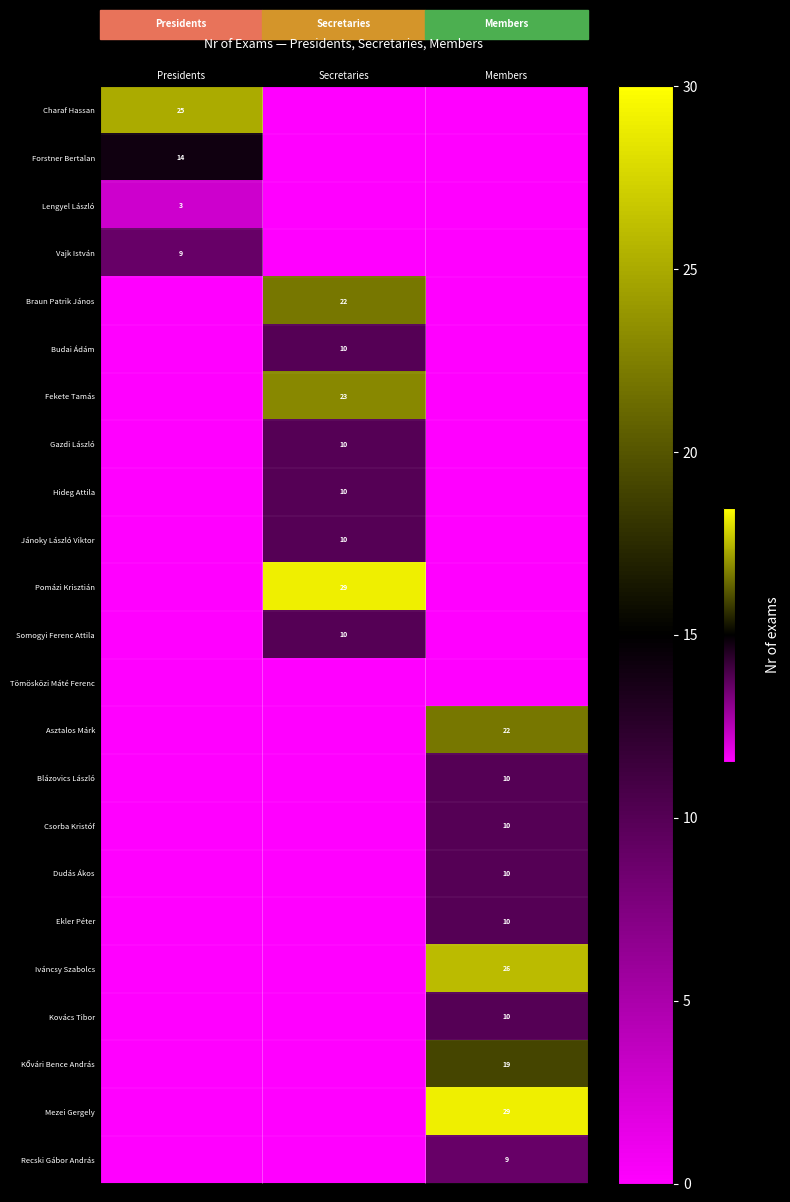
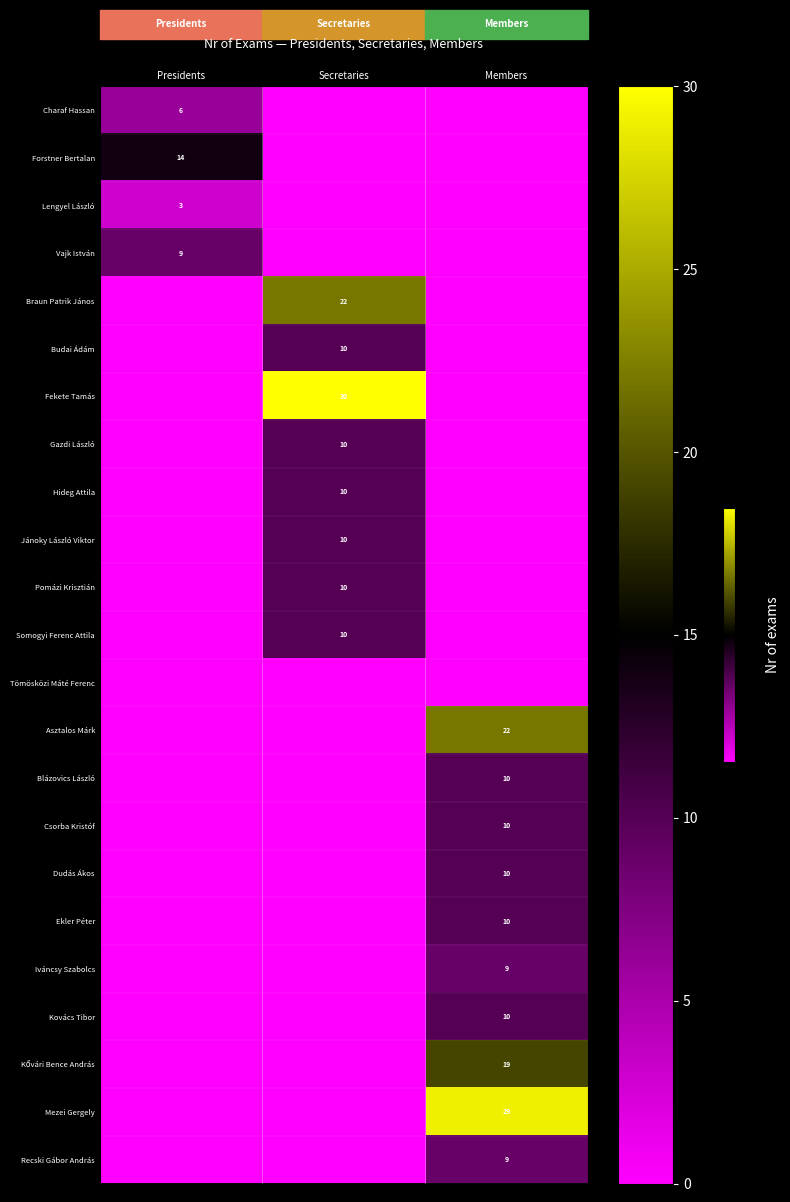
  {
    "Charaf Hassan": {
-     "Presidents": 25
+     "Presidents": 6
    },
    "Forstner Bertalan": {
      "Presidents": 14
    },
    "Lengyel László": {
      "Presidents": 3
    },
    "Vajk István": {
      "Presidents": 9
    },
    "Braun Patrik János": {
      "Secretaries": 22
    },
    "Budai Ádám": {
      "Secretaries": 10
    },
    "Fekete Tamás": {
-     "Secretaries": 23
+     "Secretaries": 30
    },
    "Gazdi László": {
      "Secretaries": 10
    },
    "Hideg Attila": {
      "Secretaries": 10
    },
    "Jánoky László Viktor": {
      "Secretaries": 10
    },
    "Pomázi Krisztián": {
-     "Secretaries": 29
+     "Secretaries": 10
    },
    "Somogyi Ferenc Attila": {
      "Secretaries": 10
    },
    "Asztalos Márk": {
      "Members": 22
    },
    "Blázovics László": {
      "Members": 10
    },
    "Csorba Kristóf": {
      "Members": 10
    },
    "Dudás Ákos": {
      "Members": 10
    },
    "Ekler Péter": {
      "Members": 10
    },
    "Iváncsy Szabolcs": {
-     "Members": 26
+     "Members": 9
    },
    "Kovács Tibor": {
      "Members": 10
    },
    "Kővári Bence András": {
      "Members": 19
    },
    "Mezei Gergely": {
      "Members": 29
    },
    "Recski Gábor András": {
      "Members": 9
    }
  }
